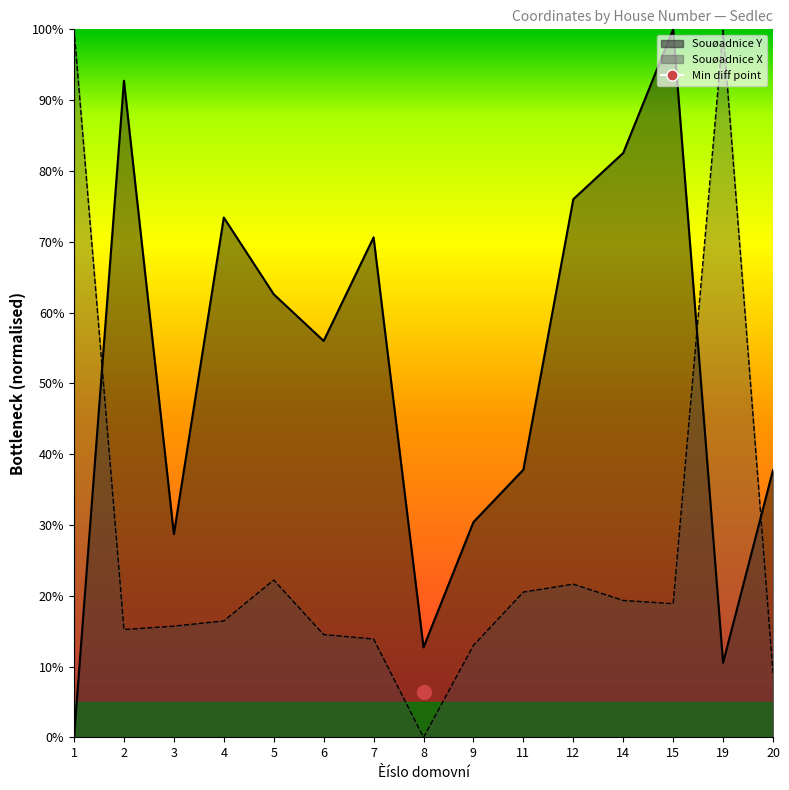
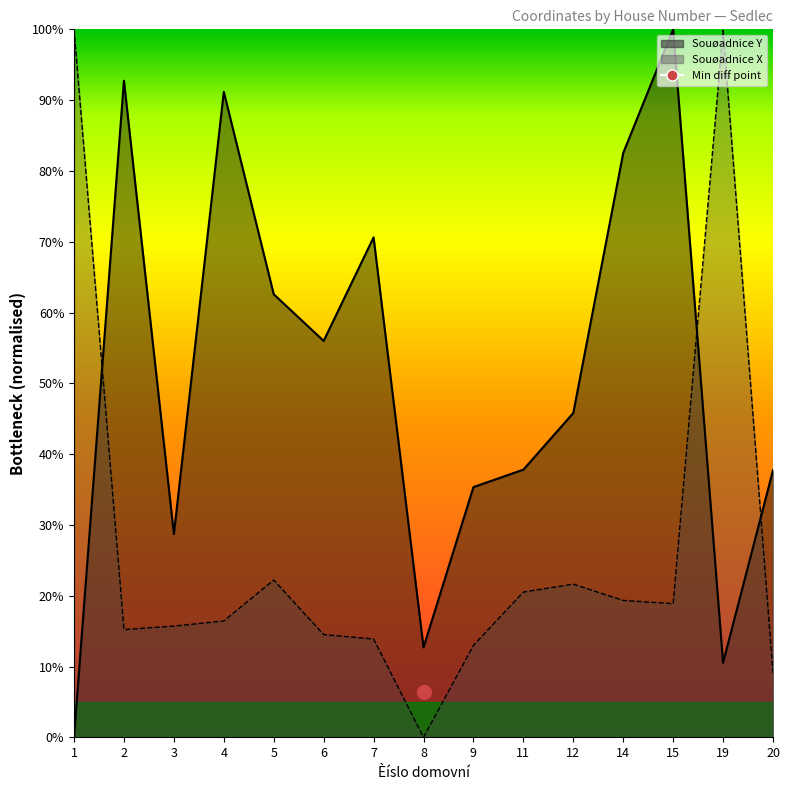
  {
    "Souøadnice Y": {
      "2": "93%",
      "3": "29%",
-     "4": "73%",
+     "4": "91%",
      "5": "63%",
      "6": "56%",
      "7": "71%",
      "8": "13%",
-     "9": "30%",
+     "9": "35%",
      "11": "38%",
-     "12": "76%",
+     "12": "46%",
      "14": "83%",
      "15": "100%",
      "19": "11%",
      "20": "38%"
    },
    "Souøadnice X": {
      "1": "100%",
      "2": "15%",
      "3": "16%",
      "4": "16%",
      "5": "22%",
      "6": "15%",
      "7": "14%",
      "9": "13%",
      "11": "21%",
      "12": "22%",
      "14": "19%",
      "15": "19%",
      "19": "100%",
      "20": "9%"
    }
  }
